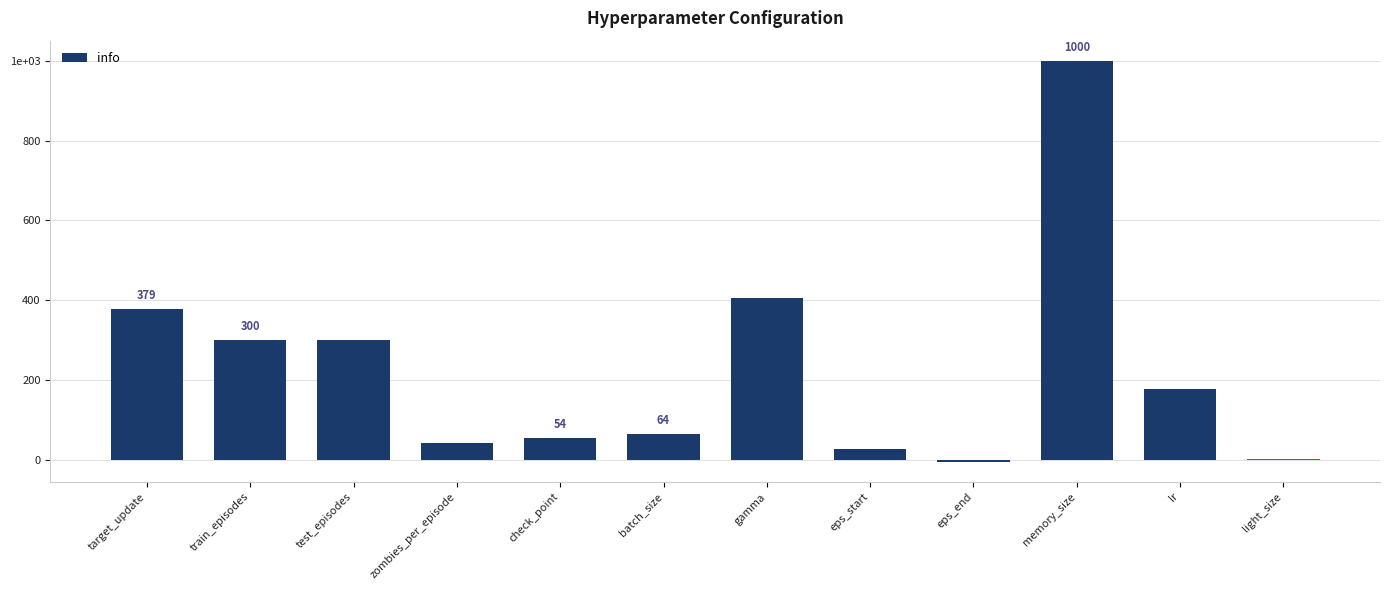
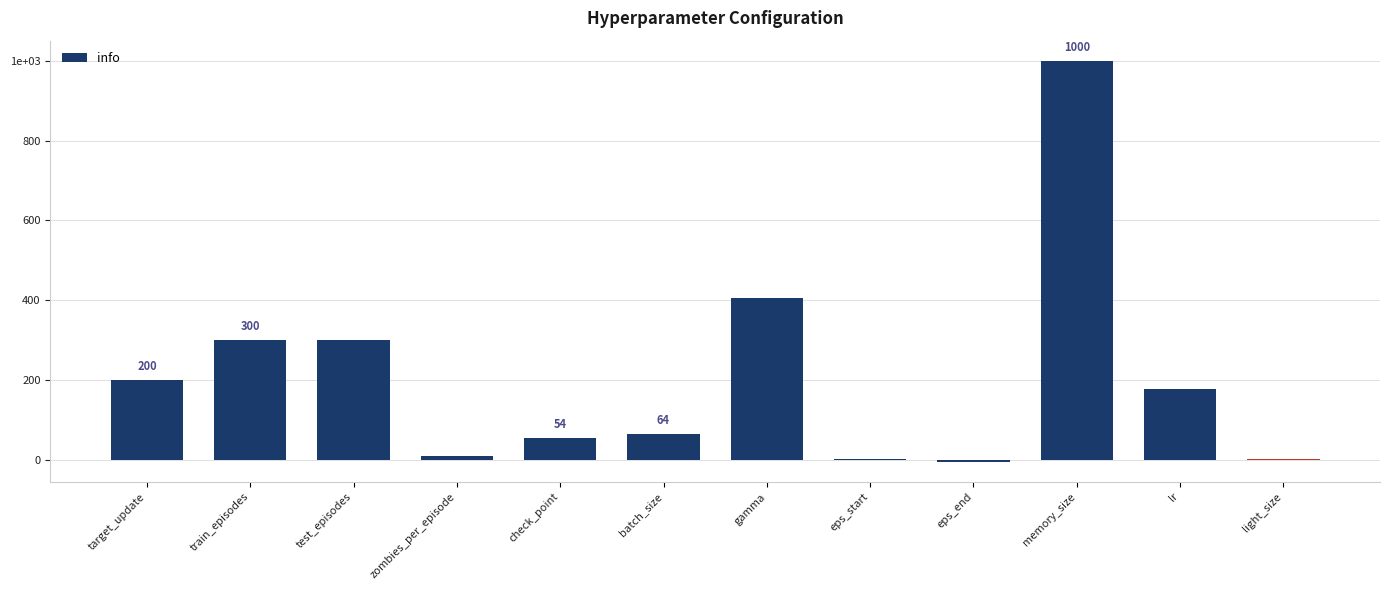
  {
-   "target_update": 379,
+   "target_update": 200,
    "train_episodes": 300,
-   "zombies_per_episode": 40,
+   "zombies_per_episode": 10,
    "check_point": 54,
    "batch_size": 64,
-   "eps_start": 30,
+   "eps_start": 0,
    "memory_size": 1000
  }
